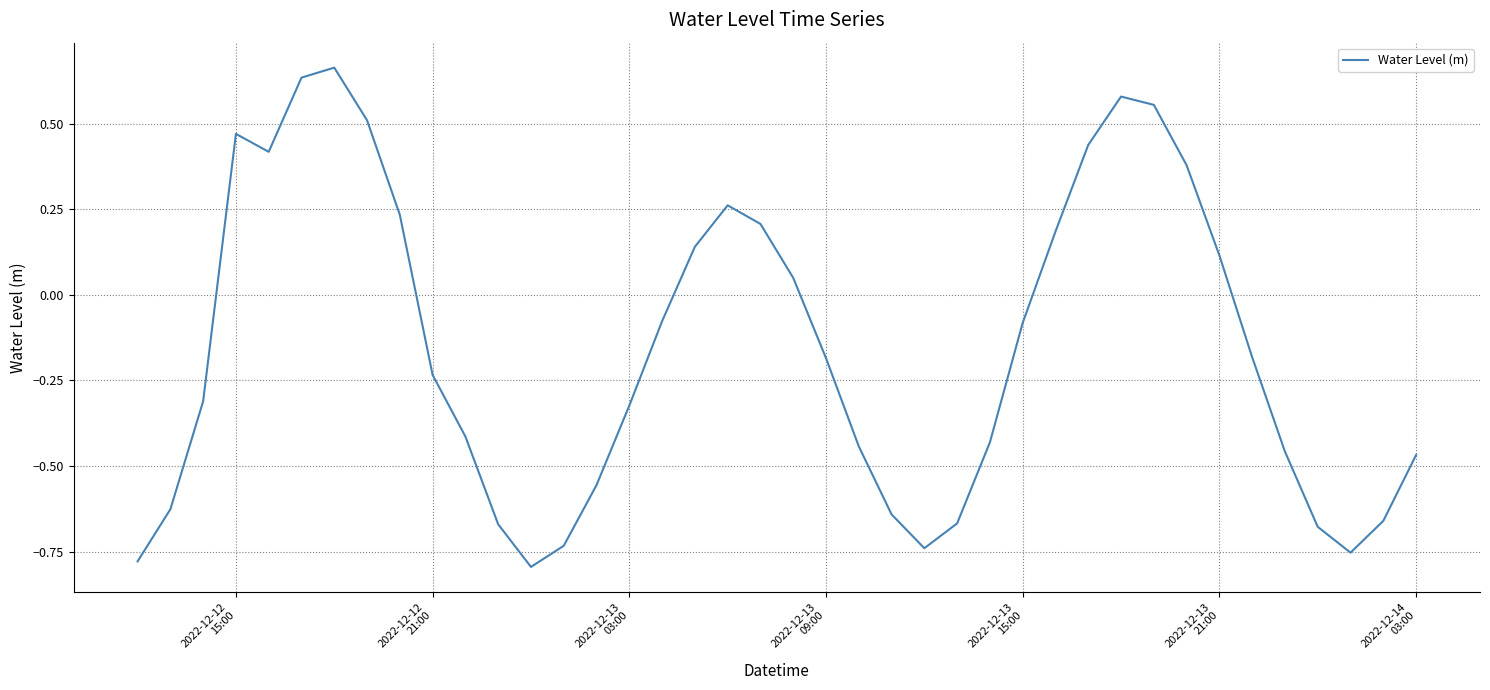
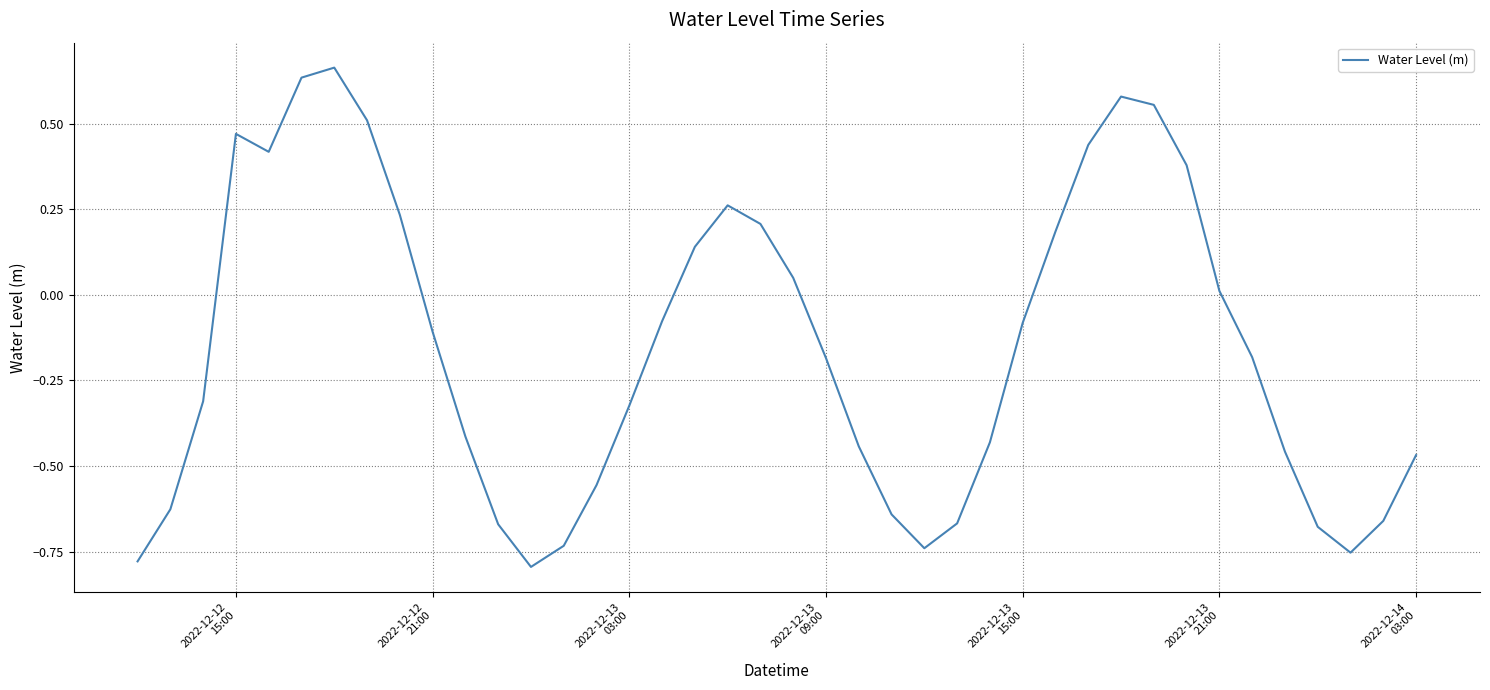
  {
    "2022-12-12 15:00": 0.47,
-   "2022-12-12 21:00": -0.23,
+   "2022-12-12 21:00": -0.11,
    "2022-12-13 03:00": -0.32,
    "2022-12-13 09:00": -0.19,
    "2022-12-13 15:00": -0.08,
-   "2022-12-13 21:00": 0.11,
+   "2022-12-13 21:00": 0.01,
    "2022-12-14 03:00": -0.47
  }
